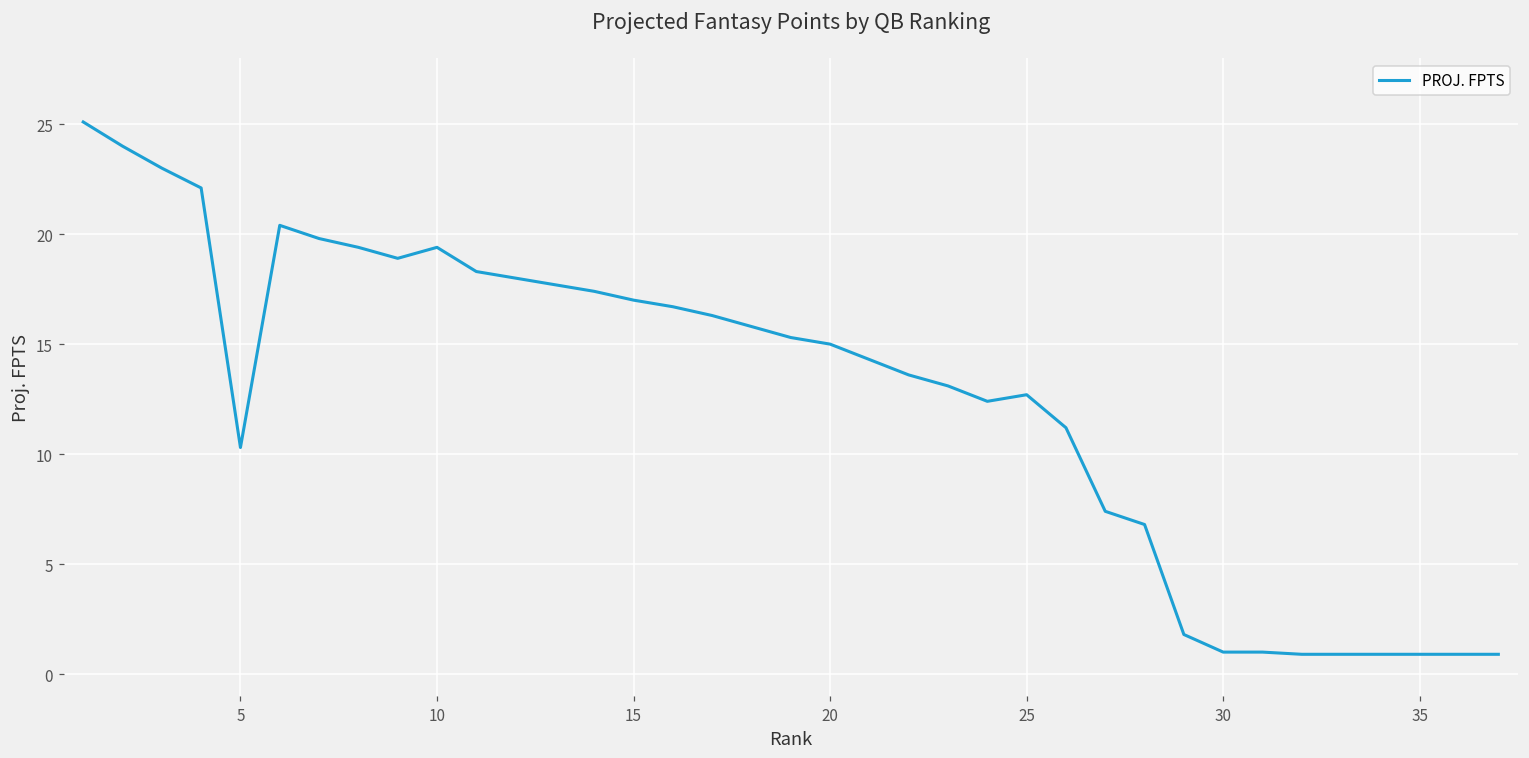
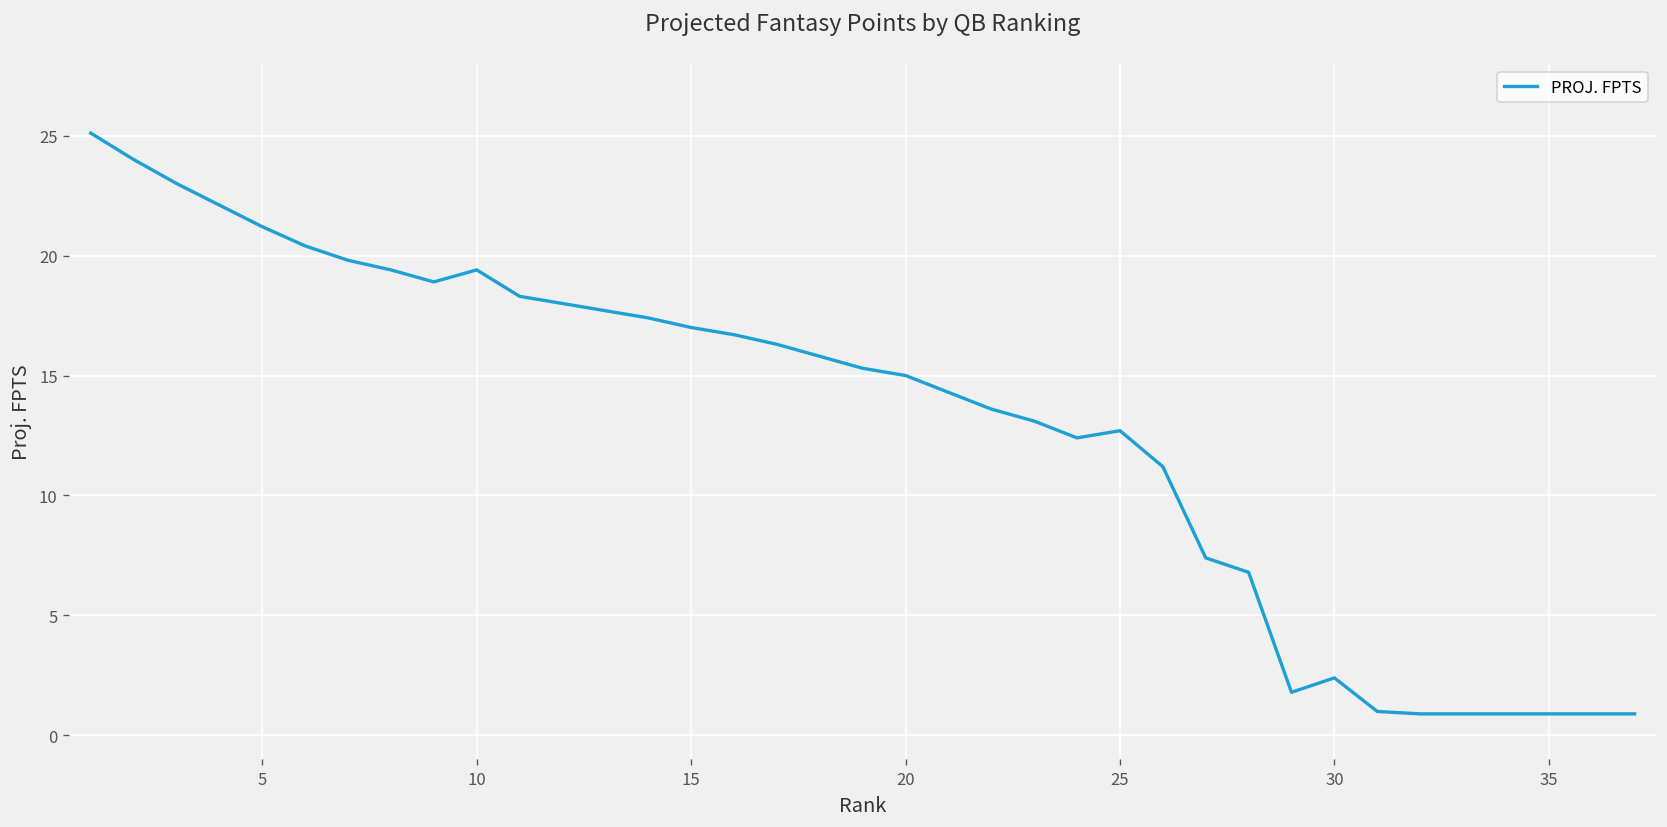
  {
-   "5": 10.3,
+   "5": 21.2,
    "10": 19.4,
    "15": 17.0,
    "20": 15.0,
    "25": 12.7,
-   "30": 1.0,
+   "30": 2.4,
    "35": 0.9
  }
